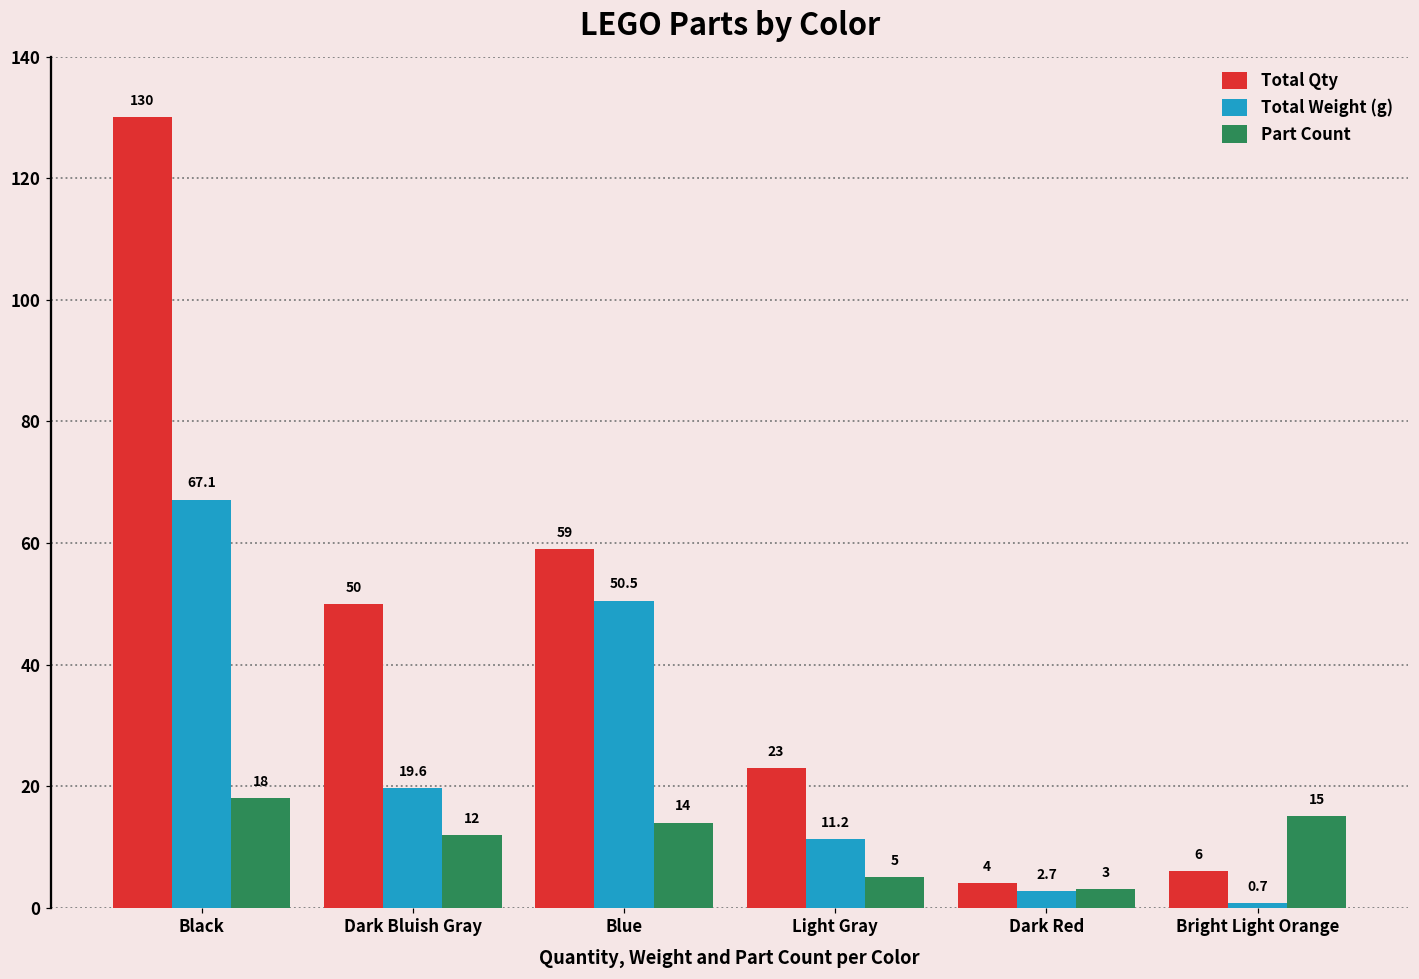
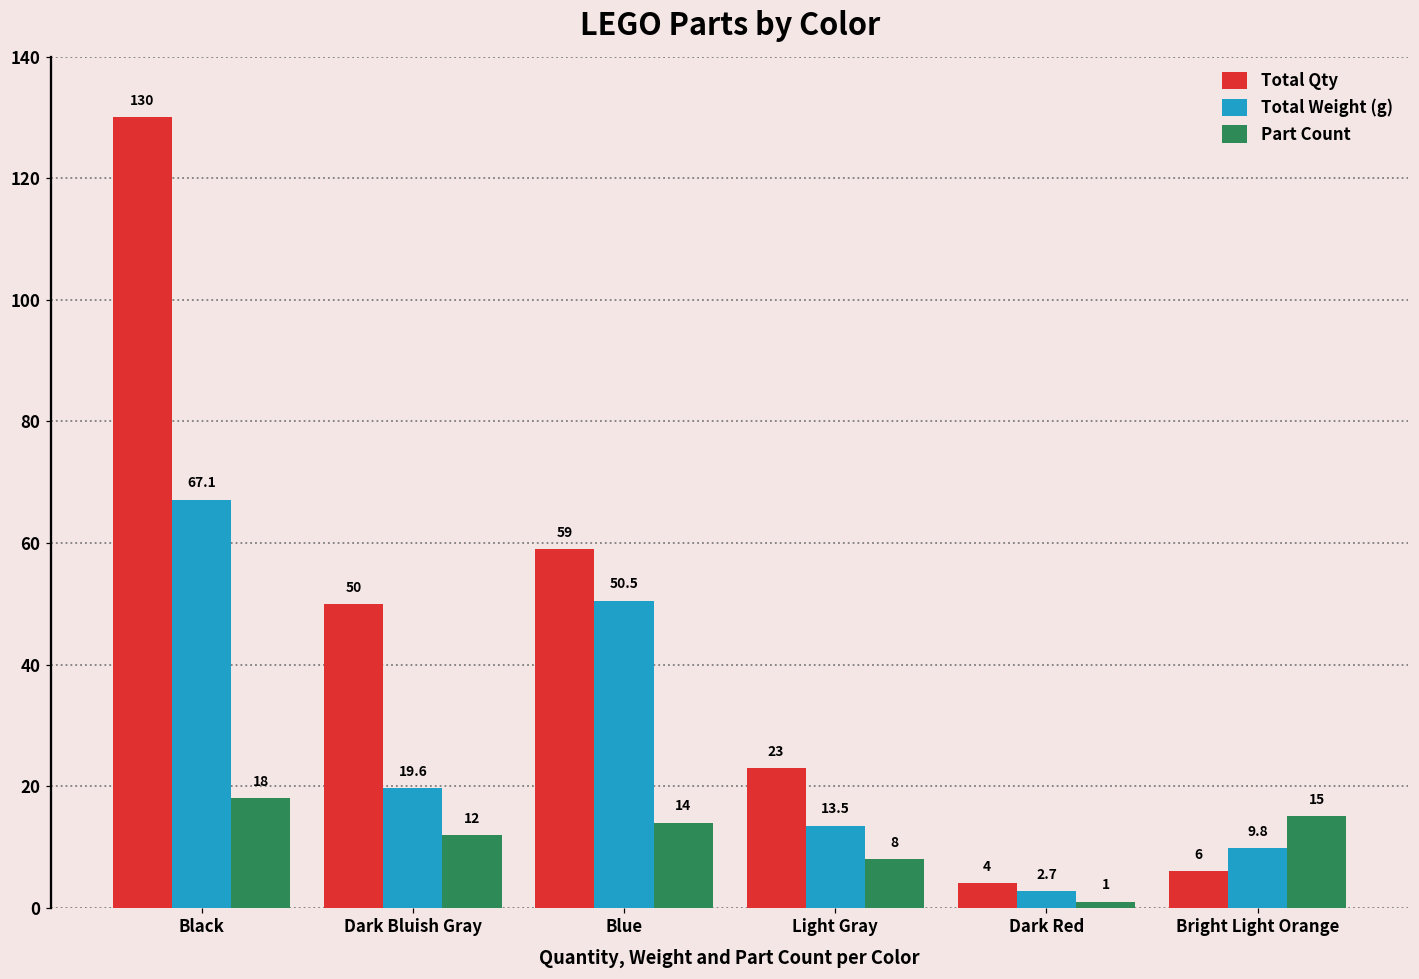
  {
    "Total Qty": {
      "Black": 130,
      "Dark Bluish Gray": 50,
      "Blue": 59,
      "Light Gray": 23,
      "Dark Red": 4,
      "Bright Light Orange": 6
    },
    "Total Weight (g)": {
      "Black": 67.1,
      "Dark Bluish Gray": 19.6,
      "Blue": 50.5,
-     "Light Gray": 11.2,
+     "Light Gray": 13.5,
      "Dark Red": 2.7,
-     "Bright Light Orange": 0.7
+     "Bright Light Orange": 9.8
    },
    "Part Count": {
      "Black": 18,
      "Dark Bluish Gray": 12,
      "Blue": 14,
-     "Light Gray": 5,
-     "Dark Red": 3,
+     "Light Gray": 8,
+     "Dark Red": 1,
      "Bright Light Orange": 15
    }
  }
